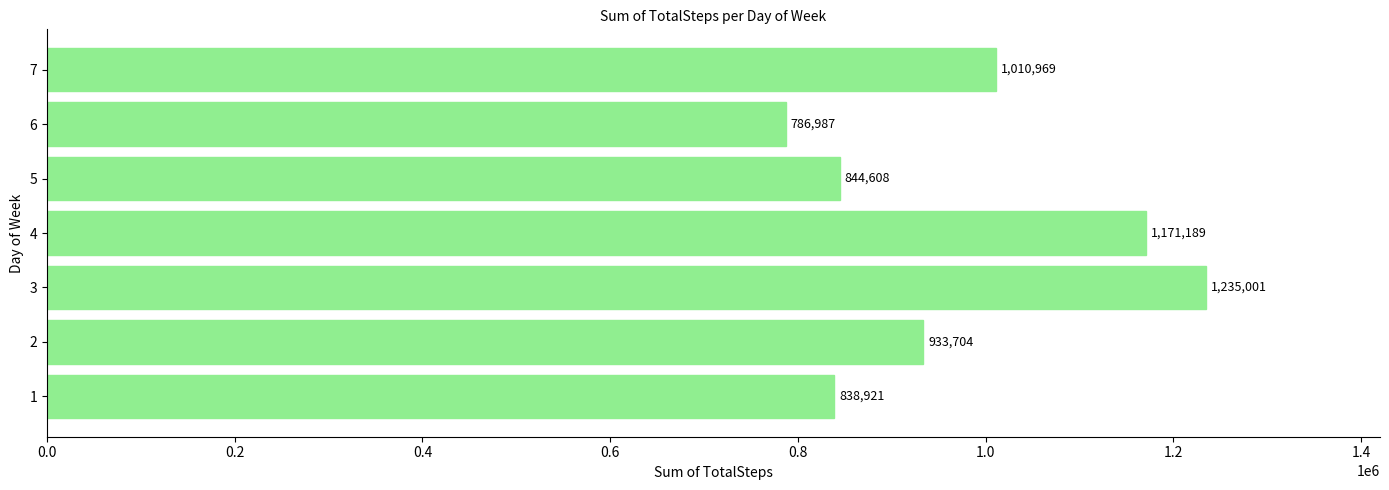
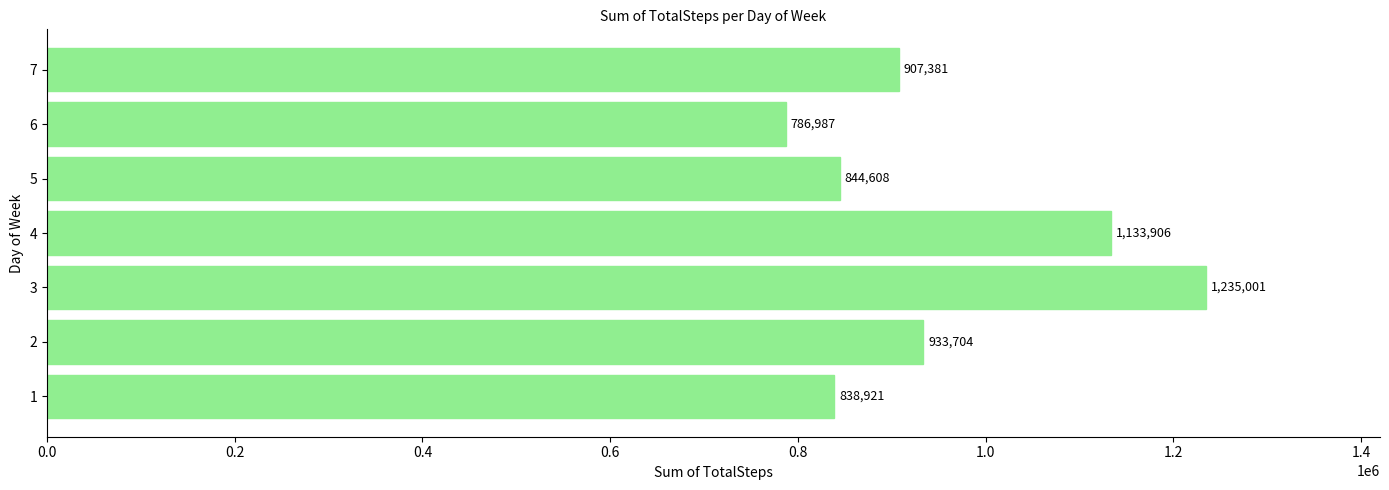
  {
-   "7": "1,010,969",
+   "7": "907,381",
    "6": "786,987",
    "5": "844,608",
-   "4": "1,171,189",
+   "4": "1,133,906",
    "3": "1,235,001",
    "2": "933,704",
    "1": "838,921"
  }
